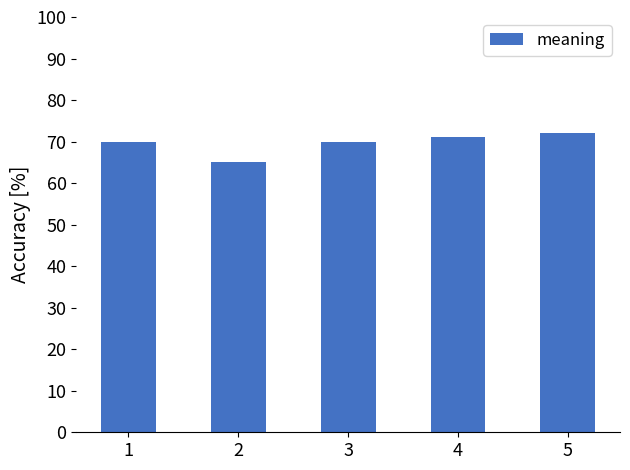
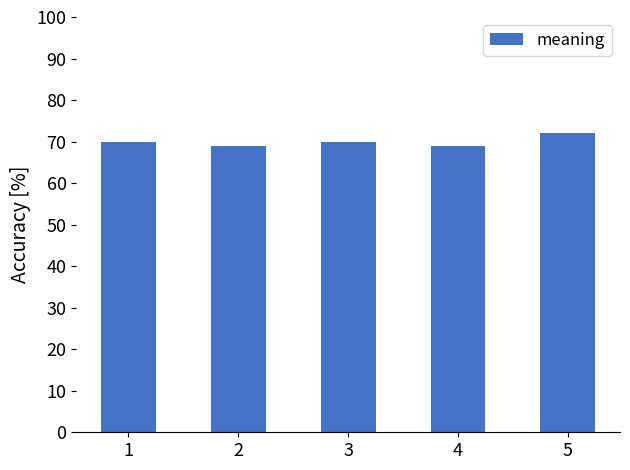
  {
    "1": 70,
-   "2": 65,
+   "2": 69,
    "3": 70,
-   "4": 71,
+   "4": 69,
    "5": 72
  }
